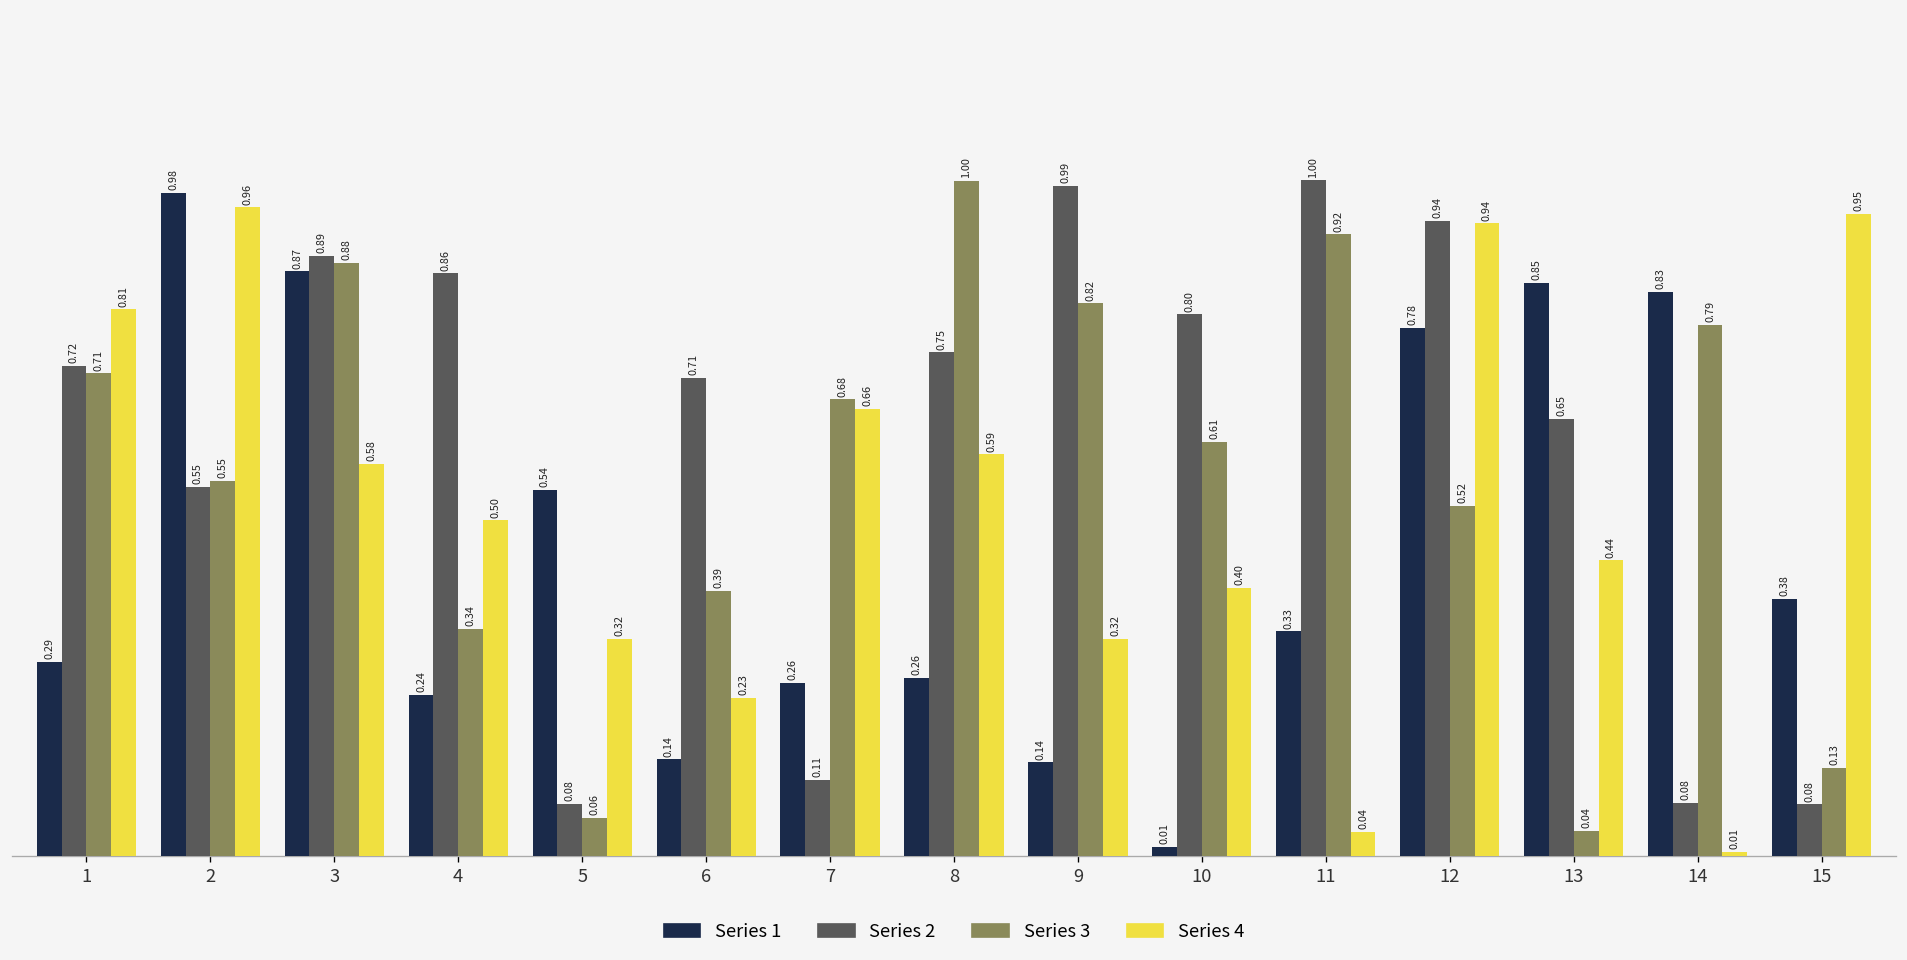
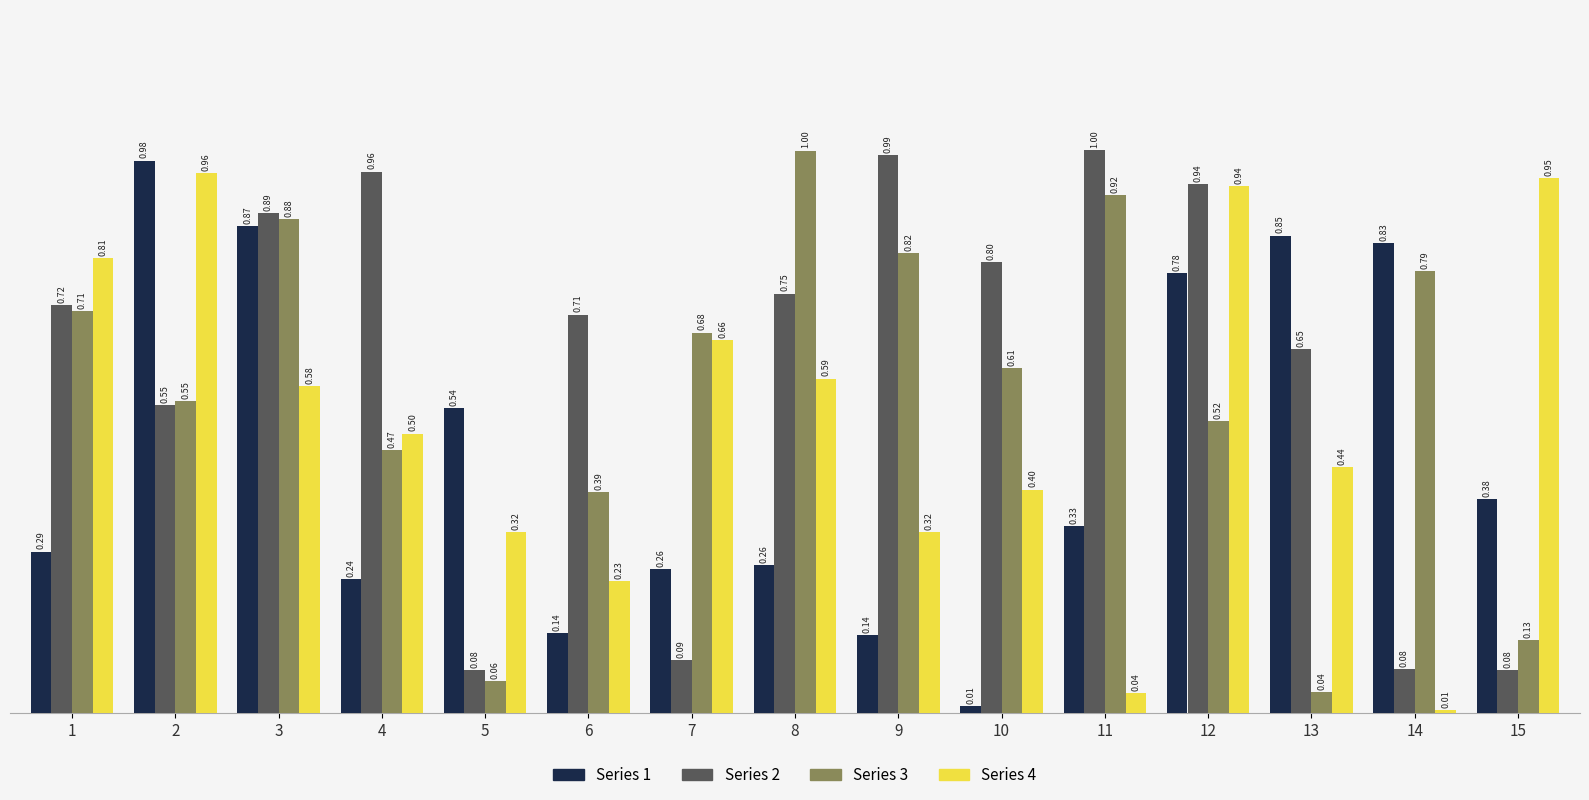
  {
    "Series 1": {
      "1": 0.29,
      "2": 0.98,
      "3": 0.87,
      "4": 0.24,
      "5": 0.54,
      "6": 0.14,
      "7": 0.26,
      "8": 0.26,
      "9": 0.14,
      "10": 0.01,
      "11": 0.33,
      "12": 0.78,
      "13": 0.85,
      "14": 0.83,
      "15": 0.38
    },
    "Series 2": {
      "1": 0.72,
      "2": 0.55,
      "3": 0.89,
-     "4": 0.86,
+     "4": 0.96,
      "5": 0.08,
      "6": 0.71,
-     "7": 0.11,
+     "7": 0.09,
      "8": 0.75,
      "9": 0.99,
      "10": 0.80,
      "11": 1.00,
      "12": 0.94,
      "13": 0.65,
      "14": 0.08,
      "15": 0.08
    },
    "Series 3": {
      "1": 0.71,
      "2": 0.55,
      "3": 0.88,
-     "4": 0.34,
+     "4": 0.47,
      "5": 0.06,
      "6": 0.39,
      "7": 0.68,
      "8": 1.00,
      "9": 0.82,
      "10": 0.61,
      "11": 0.92,
      "12": 0.52,
      "13": 0.04,
      "14": 0.79,
      "15": 0.13
    },
    "Series 4": {
      "1": 0.81,
      "2": 0.96,
      "3": 0.58,
      "4": 0.50,
      "5": 0.32,
      "6": 0.23,
      "7": 0.66,
      "8": 0.59,
      "9": 0.32,
      "10": 0.40,
      "11": 0.04,
      "12": 0.94,
      "13": 0.44,
      "14": 0.01,
      "15": 0.95
    }
  }
